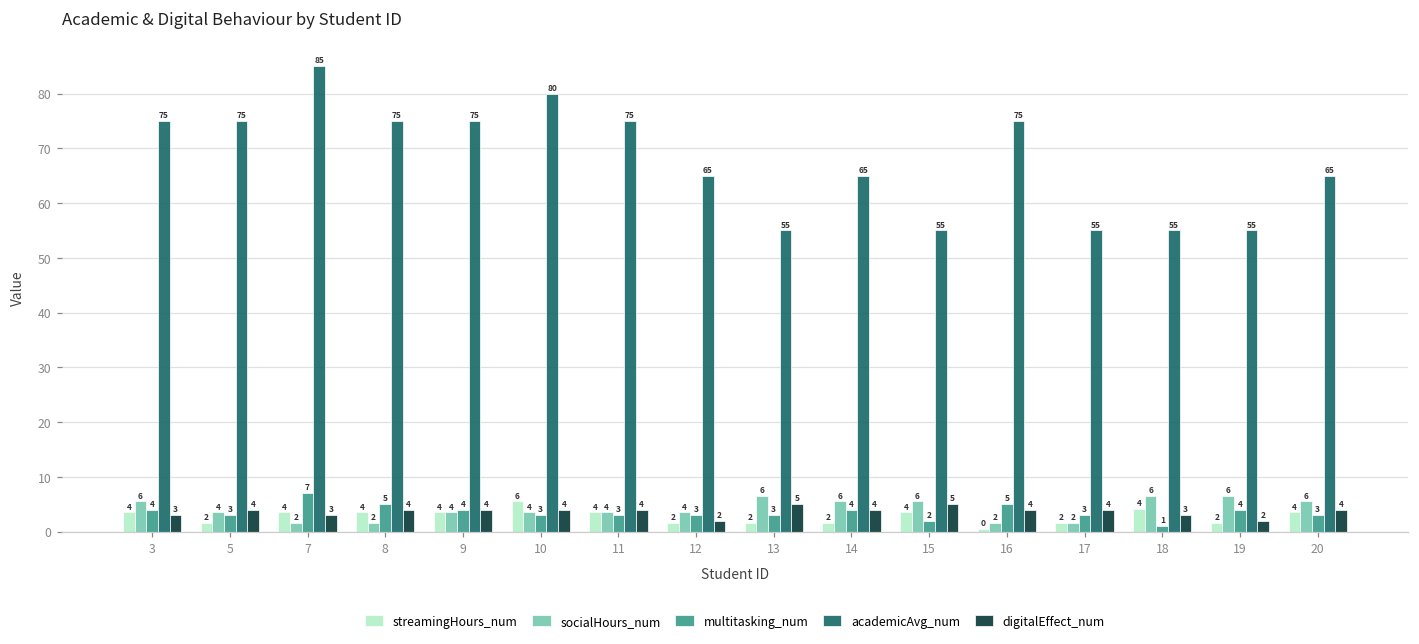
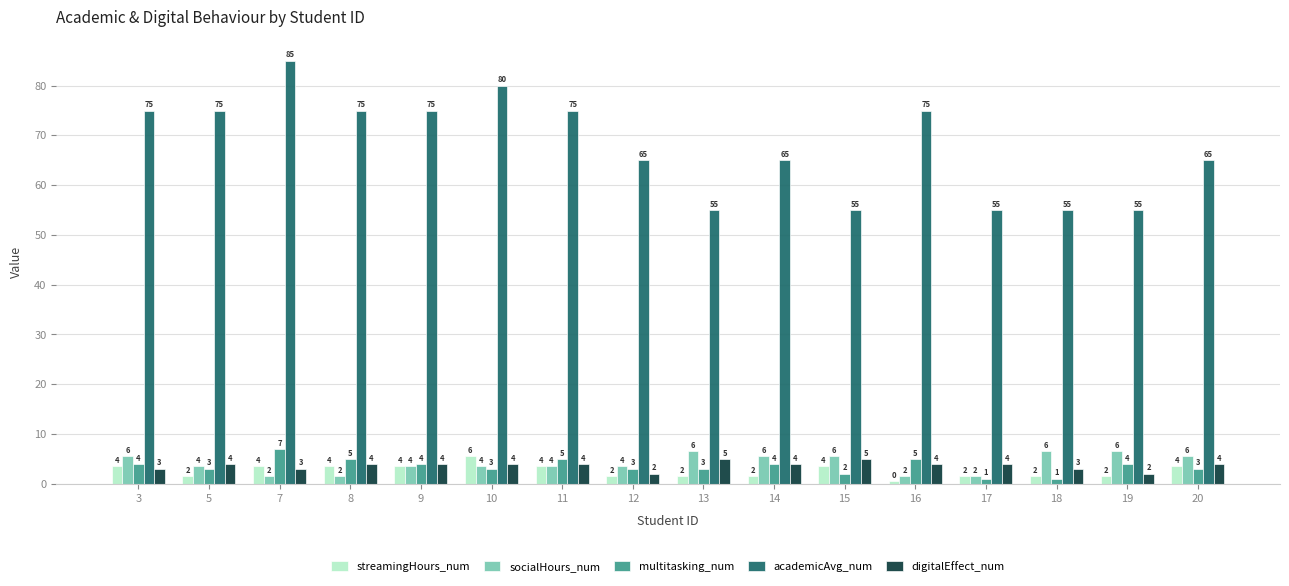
  {
    "streamingHours_num": {
      "3": 4,
      "5": 2,
      "7": 4,
      "8": 4,
      "9": 4,
      "10": 6,
      "11": 4,
      "12": 2,
      "13": 2,
      "14": 2,
      "15": 4,
      "16": 0,
      "17": 2,
-     "18": 4,
+     "18": 2,
      "19": 2,
      "20": 4
    },
    "socialHours_num": {
      "3": 6,
      "5": 4,
      "7": 2,
      "8": 2,
      "9": 4,
      "10": 4,
      "11": 4,
      "12": 4,
      "13": 6,
      "14": 6,
      "15": 6,
      "16": 2,
      "17": 2,
      "18": 6,
      "19": 6,
      "20": 6
    },
    "multitasking_num": {
      "3": 4,
      "5": 3,
      "7": 7,
      "8": 5,
      "9": 4,
      "10": 3,
-     "11": 3,
+     "11": 5,
      "12": 3,
      "13": 3,
      "14": 4,
      "15": 2,
      "16": 5,
-     "17": 3,
+     "17": 1,
      "18": 1,
      "19": 4,
      "20": 3
    },
    "academicAvg_num": {
      "3": 75,
      "5": 75,
      "7": 85,
      "8": 75,
      "9": 75,
      "10": 80,
      "11": 75,
      "12": 65,
      "13": 55,
      "14": 65,
      "15": 55,
      "16": 75,
      "17": 55,
      "18": 55,
      "19": 55,
      "20": 65
    },
    "digitalEffect_num": {
      "3": 3,
      "5": 4,
      "7": 3,
      "8": 4,
      "9": 4,
      "10": 4,
      "11": 4,
      "12": 2,
      "13": 5,
      "14": 4,
      "15": 5,
      "16": 4,
      "17": 4,
      "18": 3,
      "19": 2,
      "20": 4
    }
  }
